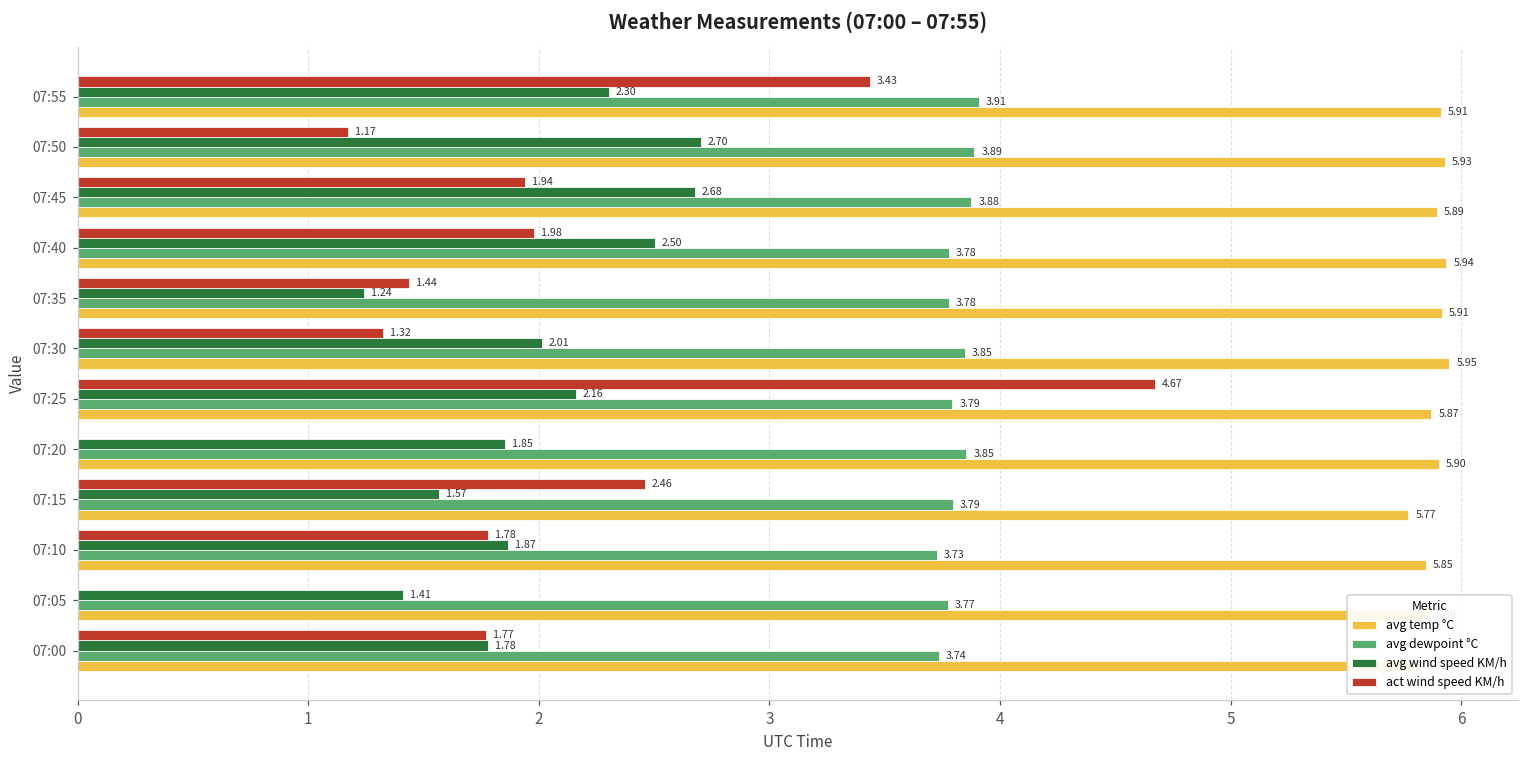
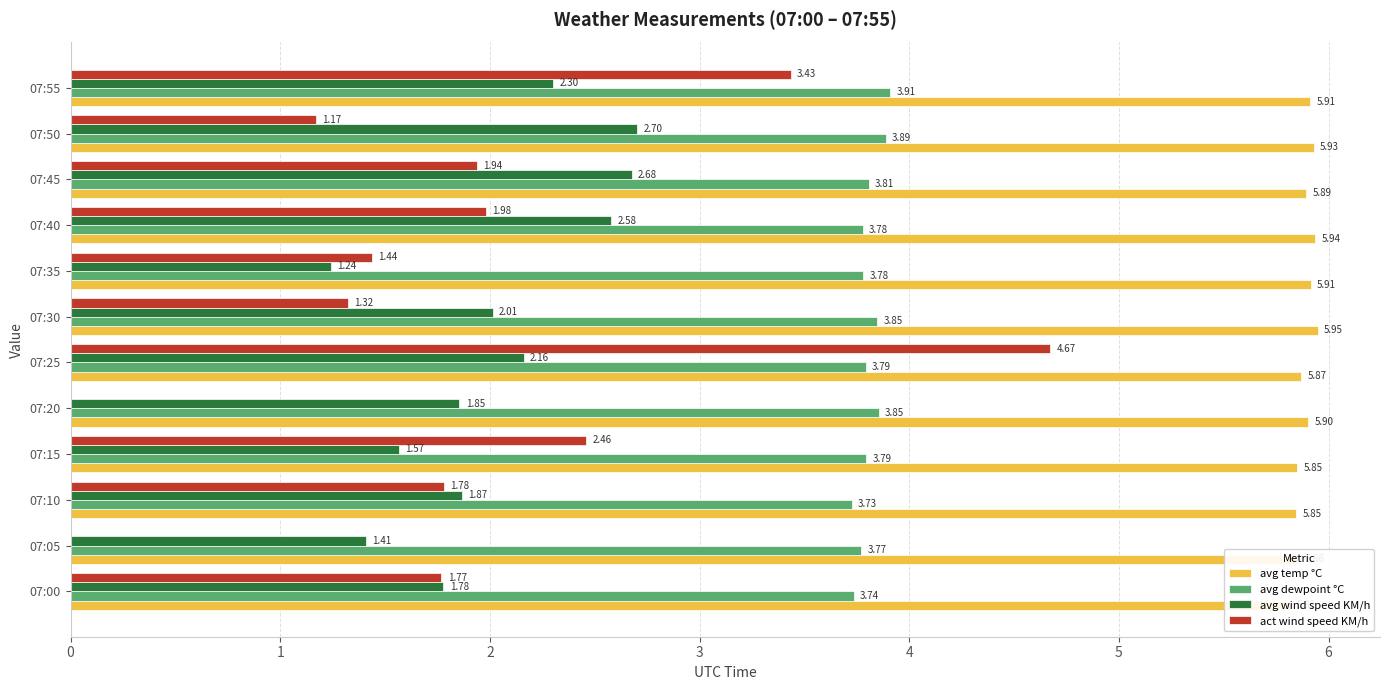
  {
    "avg temp °C": {
      "07:55": 5.91,
      "07:50": 5.93,
      "07:45": 5.89,
      "07:40": 5.94,
      "07:35": 5.91,
      "07:30": 5.95,
      "07:25": 5.87,
      "07:20": 5.90,
-     "07:15": 5.77,
+     "07:15": 5.85,
      "07:10": 5.85
    },
    "avg dewpoint °C": {
      "07:55": 3.91,
      "07:50": 3.89,
-     "07:45": 3.88,
+     "07:45": 3.81,
      "07:40": 3.78,
      "07:35": 3.78,
      "07:30": 3.85,
      "07:25": 3.79,
      "07:20": 3.85,
      "07:15": 3.79,
      "07:10": 3.73,
      "07:05": 3.77,
      "07:00": 3.74
    },
    "avg wind speed KM/h": {
      "07:55": 2.30,
      "07:50": 2.70,
      "07:45": 2.68,
-     "07:40": 2.50,
+     "07:40": 2.58,
      "07:35": 1.24,
      "07:30": 2.01,
      "07:25": 2.16,
      "07:20": 1.85,
      "07:15": 1.57,
      "07:10": 1.87,
      "07:05": 1.41,
      "07:00": 1.78
    },
    "act wind speed KM/h": {
      "07:55": 3.43,
      "07:50": 1.17,
      "07:45": 1.94,
      "07:40": 1.98,
      "07:35": 1.44,
      "07:30": 1.32,
      "07:25": 4.67,
      "07:15": 2.46,
      "07:10": 1.78,
      "07:00": 1.77
    }
  }
